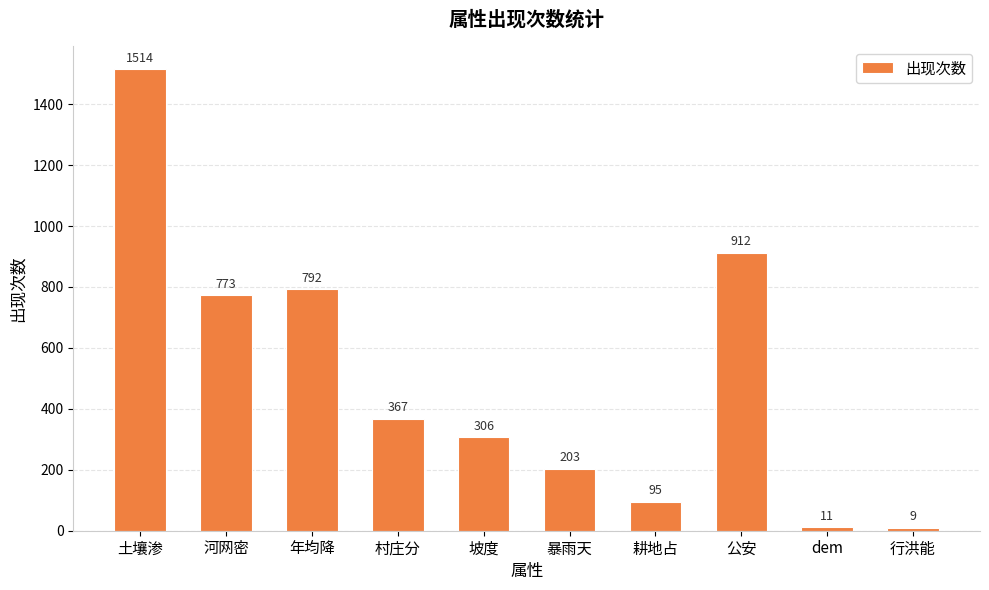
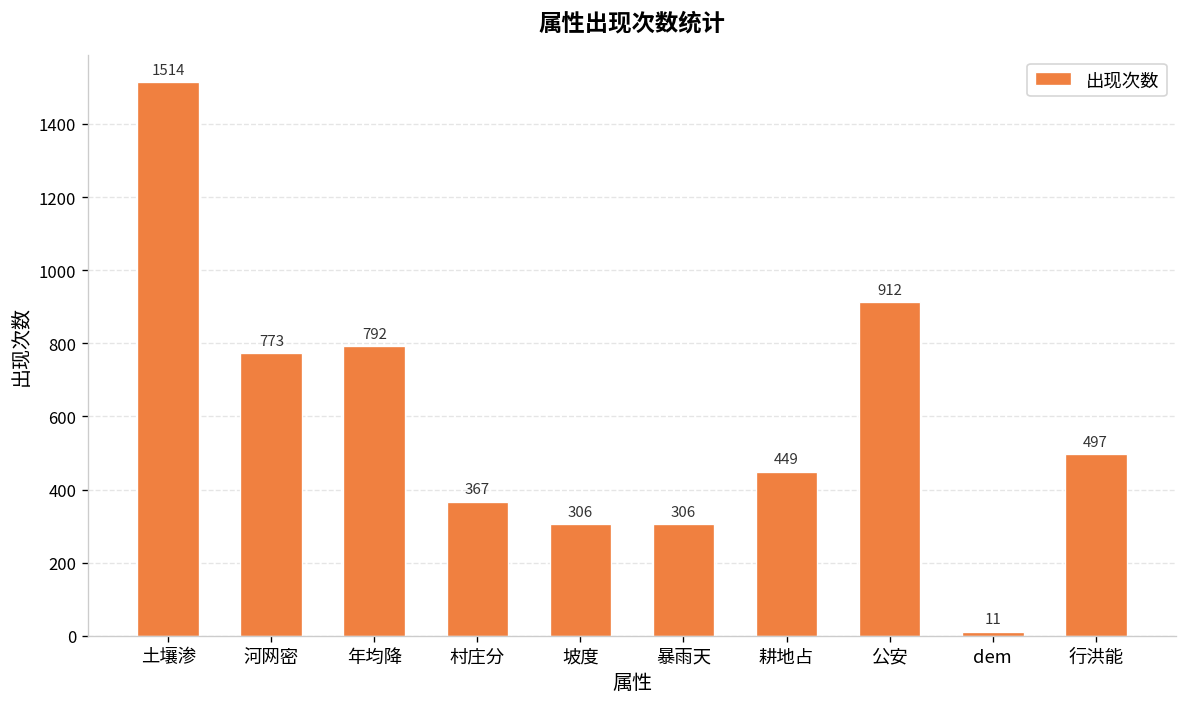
  {
    "土壤渗": 1514,
    "河网密": 773,
    "年均降": 792,
    "村庄分": 367,
    "坡度": 306,
-   "暴雨天": 203,
-   "耕地占": 95,
+   "暴雨天": 306,
+   "耕地占": 449,
    "公安": 912,
    "dem": 11,
-   "行洪能": 9
+   "行洪能": 497
  }
